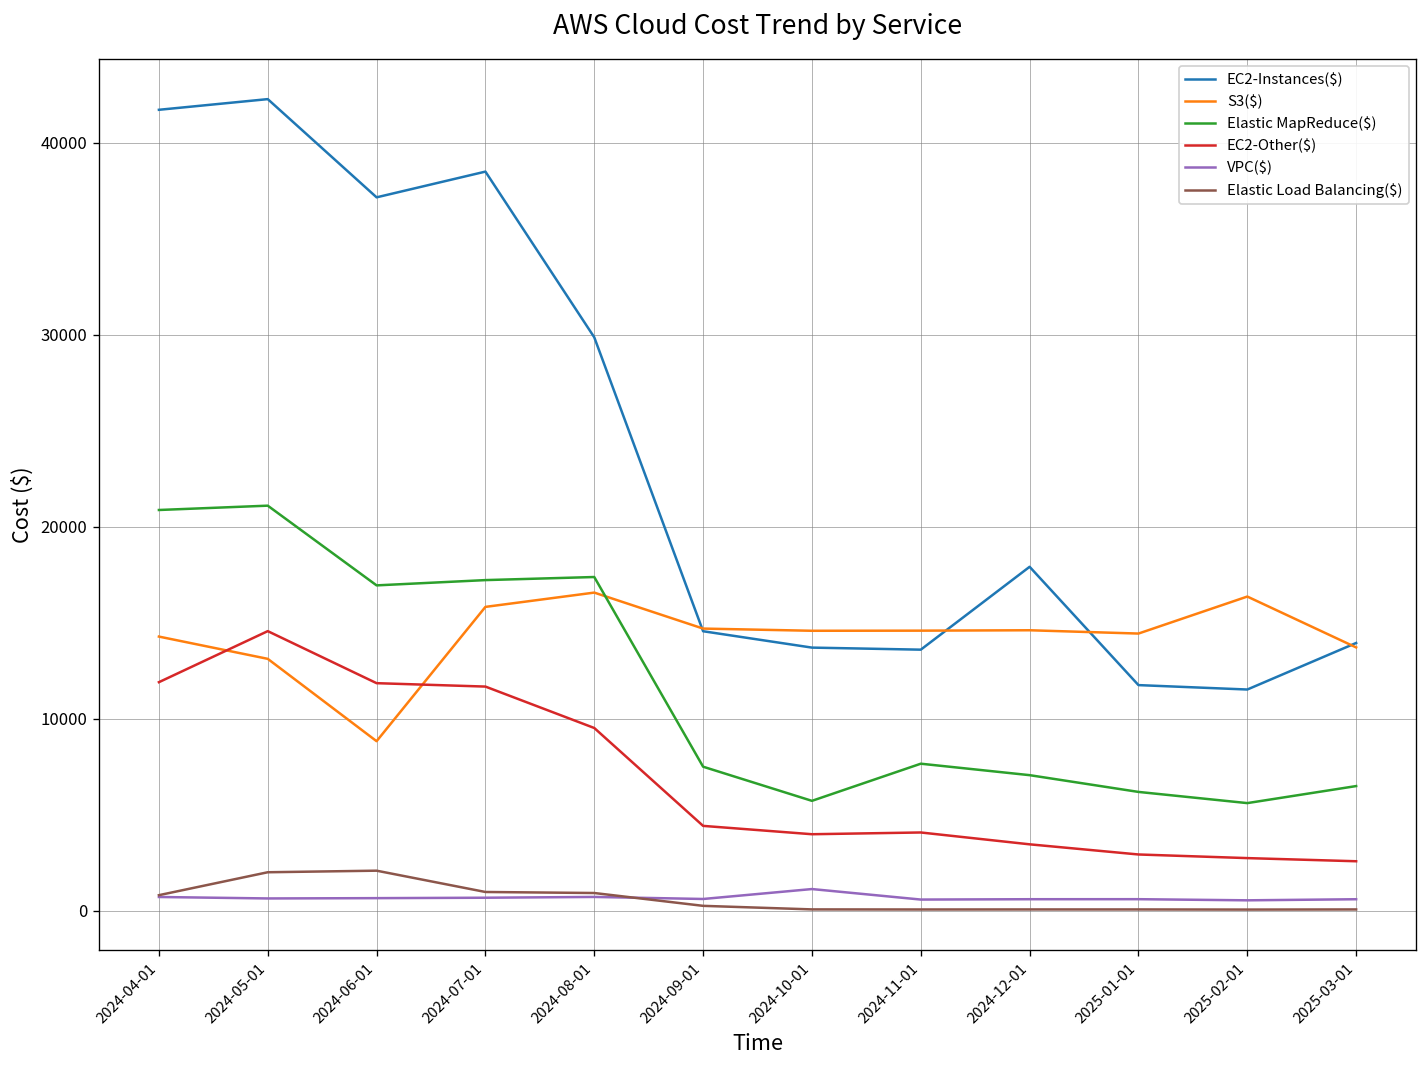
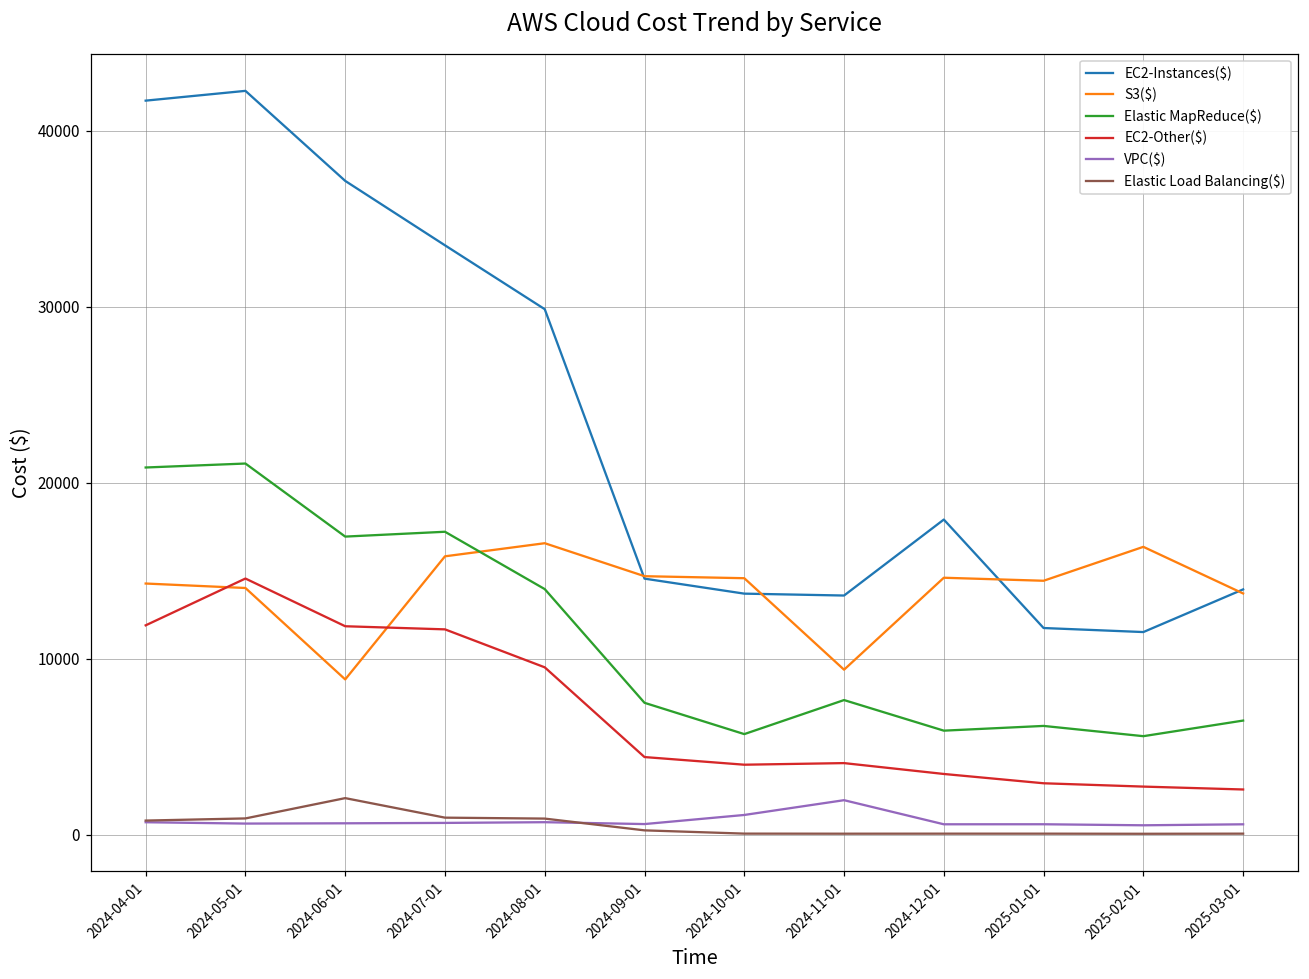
  {
    "EC2-Instances($)": {
      "2024-04-01": 41700,
      "2024-05-01": 42300,
      "2024-06-01": 37200,
-     "2024-07-01": 38500,
+     "2024-07-01": 33500,
      "2024-08-01": 29900,
      "2024-10-01": 13700,
      "2024-11-01": 13600,
      "2024-12-01": 17900,
      "2025-01-01": 11800,
      "2025-02-01": 11500,
      "2025-03-01": 14000
    },
    "S3($)": {
      "2024-04-01": 14300,
-     "2024-05-01": 13100,
+     "2024-05-01": 14000,
      "2024-06-01": 8800,
      "2024-07-01": 15800,
      "2024-08-01": 16600,
      "2024-10-01": 14600,
-     "2024-11-01": 14600,
+     "2024-11-01": 9400,
      "2024-12-01": 14600,
      "2025-01-01": 14400,
      "2025-02-01": 16400,
      "2025-03-01": 13700
    },
    "Elastic MapReduce($)": {
      "2024-04-01": 20900,
      "2024-05-01": 21100,
      "2024-06-01": 17000,
      "2024-07-01": 17200,
-     "2024-08-01": 17400,
+     "2024-08-01": 14000,
      "2024-09-01": 7500,
      "2024-10-01": 5700,
      "2024-11-01": 7700,
-     "2024-12-01": 7100,
+     "2024-12-01": 5900,
      "2025-01-01": 6200,
      "2025-02-01": 5600,
      "2025-03-01": 6500
    },
    "EC2-Other($)": {
      "2024-04-01": 11900,
      "2024-05-01": 14600,
      "2024-06-01": 11900,
      "2024-07-01": 11700,
      "2024-08-01": 9500,
      "2024-09-01": 4400,
      "2024-10-01": 4000,
      "2024-11-01": 4100,
      "2024-12-01": 3500,
      "2025-01-01": 2900,
      "2025-02-01": 2700,
      "2025-03-01": 2600
    },
    "VPC($)": {
      "2024-05-01": 600,
      "2024-06-01": 700,
      "2024-07-01": 700,
      "2024-08-01": 700,
      "2024-09-01": 600,
      "2024-10-01": 1100,
-     "2024-11-01": 600,
+     "2024-11-01": 2000,
      "2024-12-01": 600,
      "2025-01-01": 600,
      "2025-02-01": 500,
      "2025-03-01": 600
    },
    "Elastic Load Balancing($)": {
-     "2024-05-01": 2000,
+     "2024-05-01": 900,
      "2024-06-01": 2100,
      "2024-07-01": 1000,
      "2024-08-01": 900,
      "2024-09-01": 300,
      "2024-10-01": 100,
      "2024-11-01": 100,
      "2024-12-01": 100,
      "2025-01-01": 100,
      "2025-02-01": 100,
      "2025-03-01": 100
    }
  }
